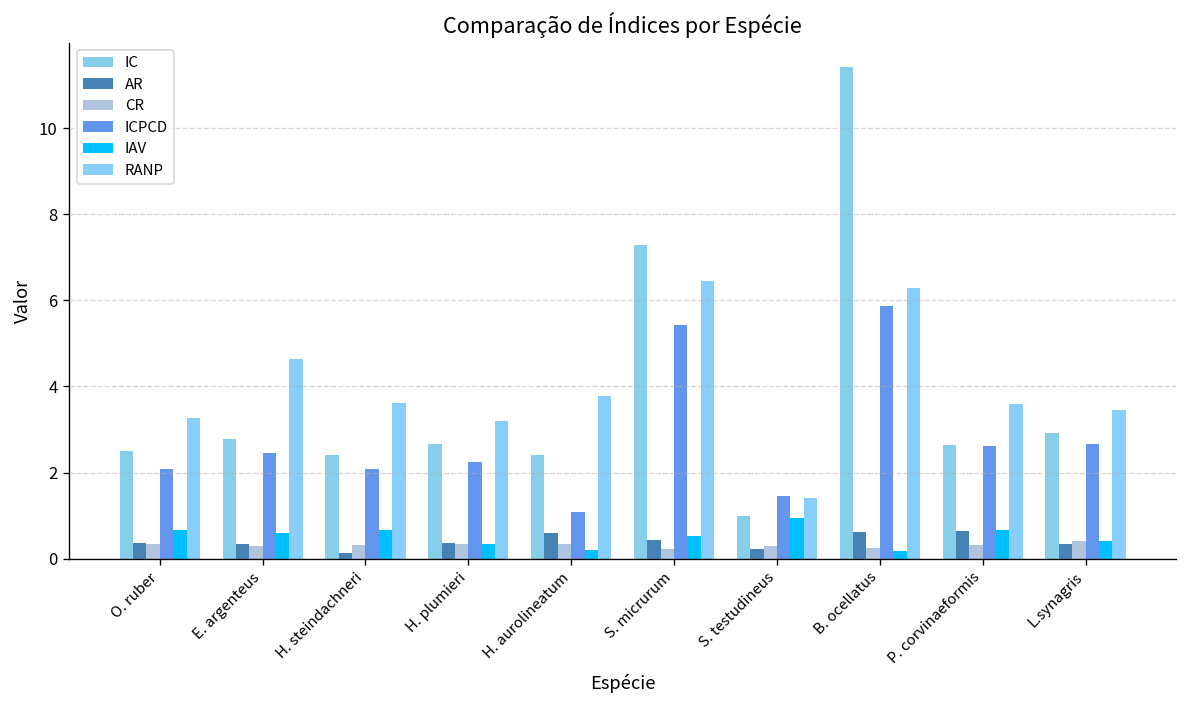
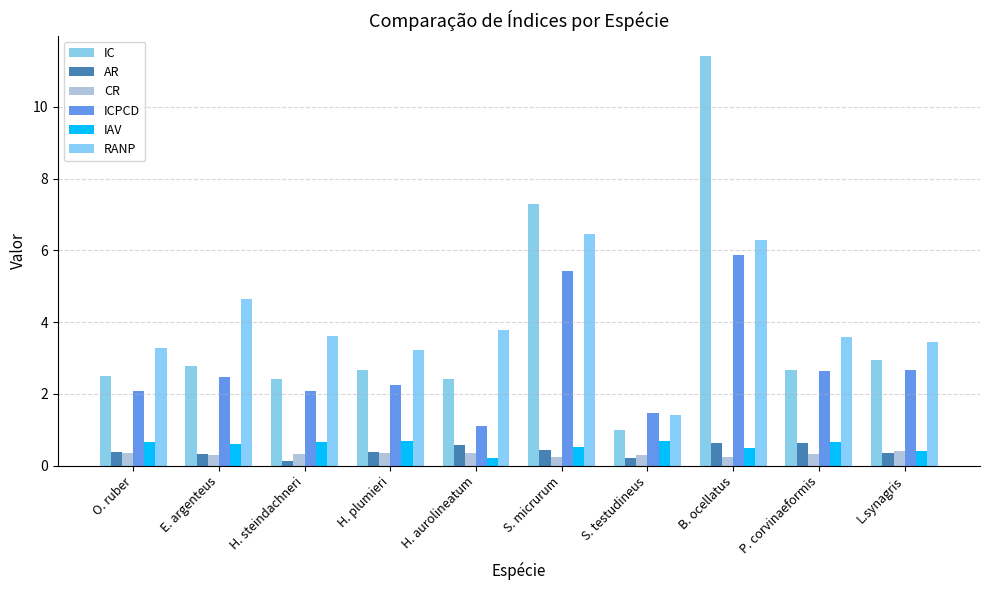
  {
    "AR": {
      "O. ruber": 0.4,
      "E. argenteus": 0.3,
      "H. steindachneri": 0.1,
      "H. plumieri": 0.4,
      "H. aurolineatum": 0.6,
      "S. micrurum": 0.4,
      "S. testudineus": 0.2,
      "B. ocellatus": 0.6,
      "P. corvinaeformis": 0.6,
      "L.synagris": 0.3
    },
    "ICPCD": {
      "O. ruber": 2.1,
      "E. argenteus": 2.5,
      "H. steindachneri": 2.1,
      "H. plumieri": 2.2,
      "H. aurolineatum": 1.1,
      "S. micrurum": 5.4,
      "S. testudineus": 1.5,
      "B. ocellatus": 5.9,
      "P. corvinaeformis": 2.6,
      "L.synagris": 2.7
    },
    "IAV": {
      "O. ruber": 0.7,
      "E. argenteus": 0.6,
      "H. steindachneri": 0.7,
-     "H. plumieri": 0.3,
+     "H. plumieri": 0.7,
      "H. aurolineatum": 0.2,
      "S. micrurum": 0.5,
-     "S. testudineus": 1.0,
-     "B. ocellatus": 0.2,
+     "S. testudineus": 0.7,
+     "B. ocellatus": 0.5,
      "P. corvinaeformis": 0.7,
      "L.synagris": 0.4
    }
  }
